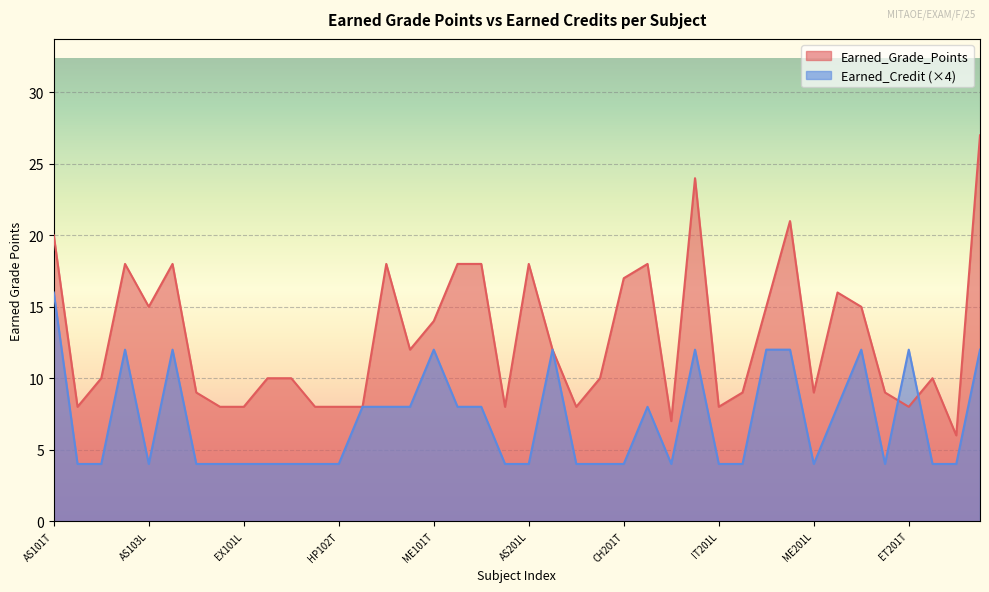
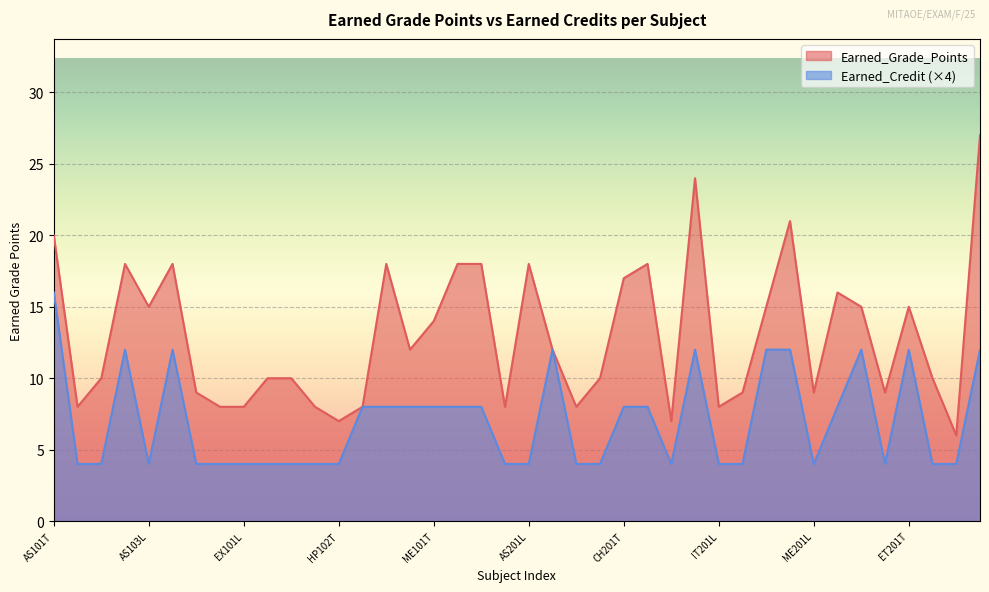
  {
    "Earned_Grade_Points": {
      "AS101T": 20,
      "AS103L": 15,
      "EX101L": 8,
-     "HP102T": 8,
+     "HP102T": 7,
      "ME101T": 14,
      "AS201L": 18,
      "CH201T": 17,
      "IT201L": 8,
      "ME201L": 9,
-     "ET201T": 8
+     "ET201T": 15
    },
    "Earned_Credit (×4)": {
      "AS101T": 16.0,
      "AS103L": 4.0,
      "EX101L": 4.0,
      "HP102T": 4.0,
-     "ME101T": 12.0,
+     "ME101T": 8.0,
      "AS201L": 4.0,
-     "CH201T": 4.0,
+     "CH201T": 8.0,
      "IT201L": 4.0,
      "ME201L": 4.0,
      "ET201T": 12.0
    }
  }
